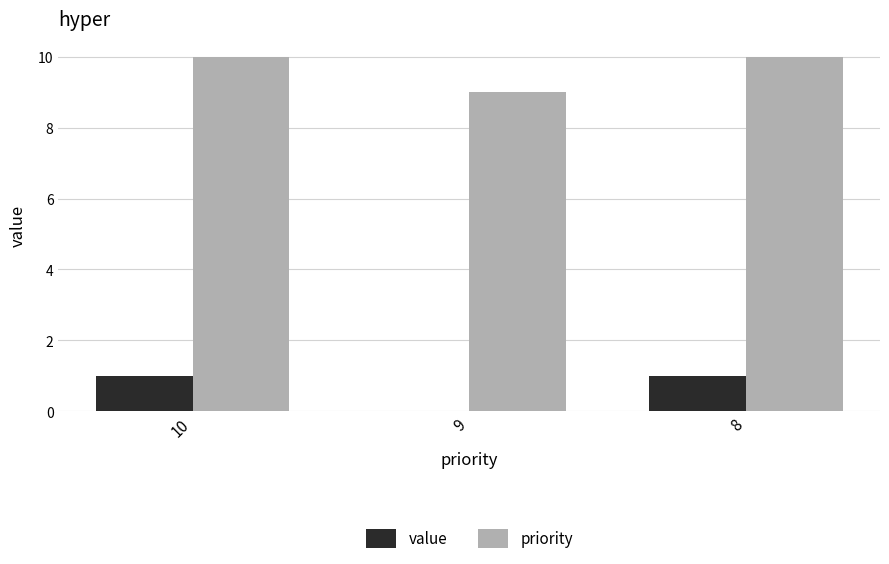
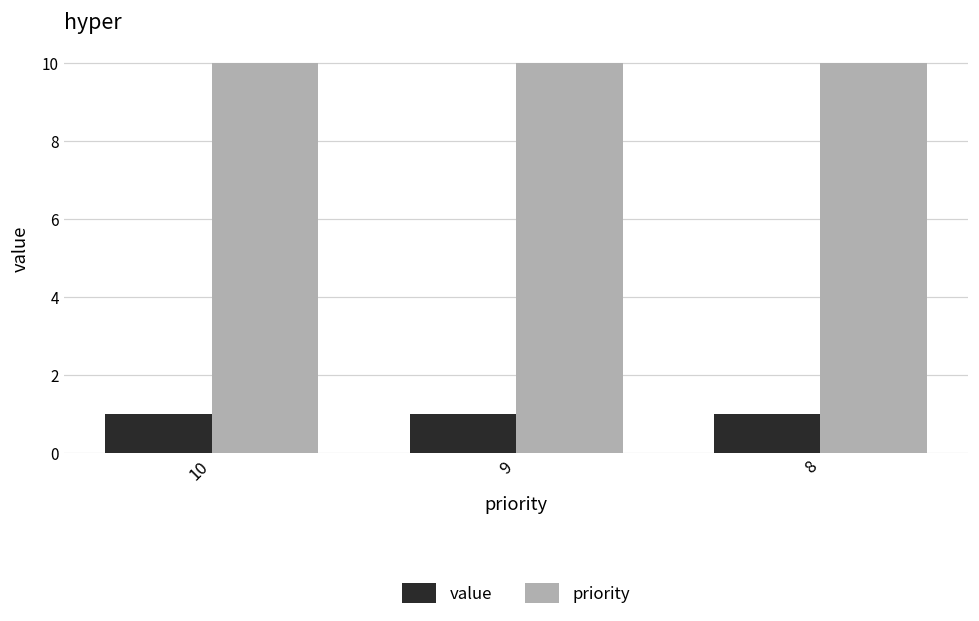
  {
    "value": {
      "10": 1,
-     "9": 0,
+     "9": 1,
      "8": 1
    },
    "priority": {
      "10": 10,
-     "9": 9,
+     "9": 10,
      "8": 10
    }
  }
